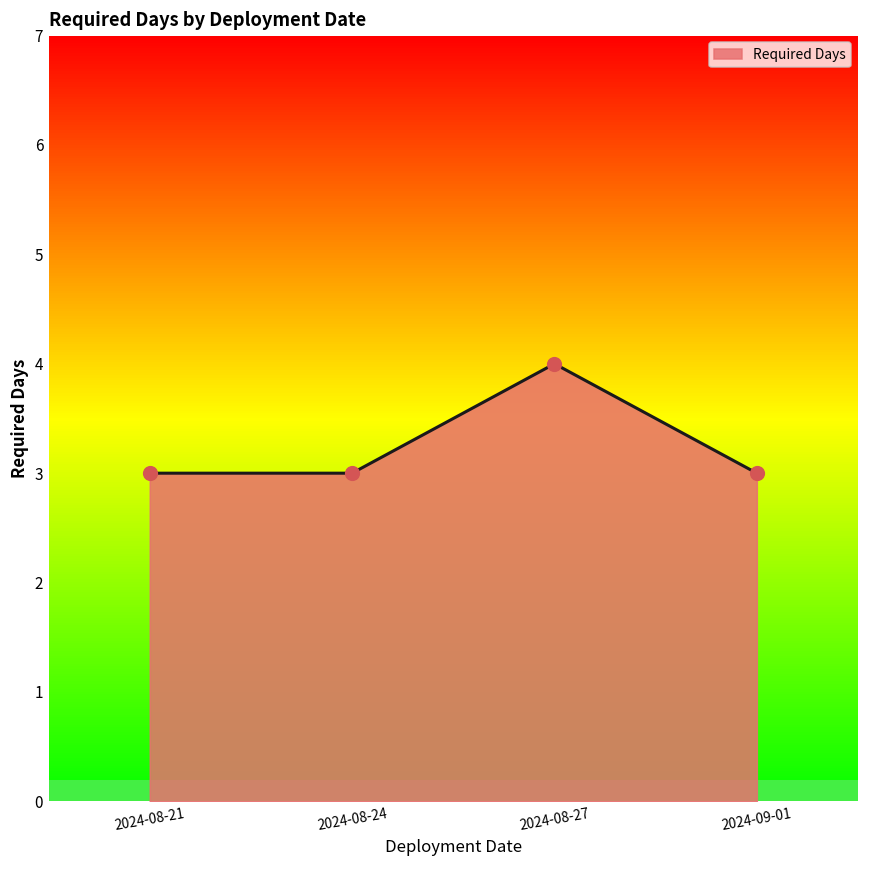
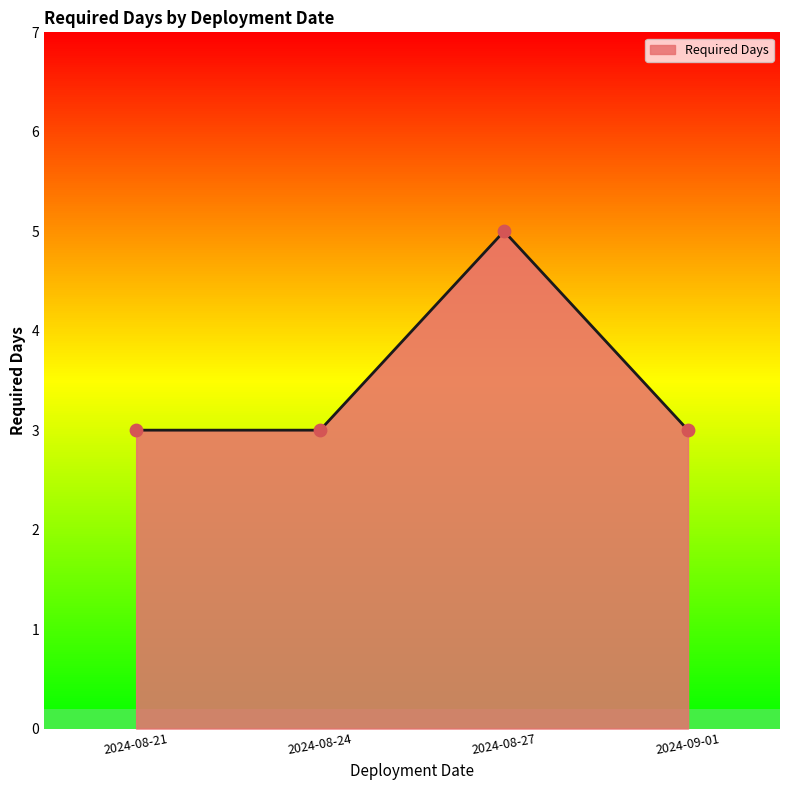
  {
    "Required Days": {
      "2024-08-21": 3,
      "2024-08-24": 3,
-     "2024-08-27": 4,
+     "2024-08-27": 5,
      "2024-09-01": 3
    }
  }
